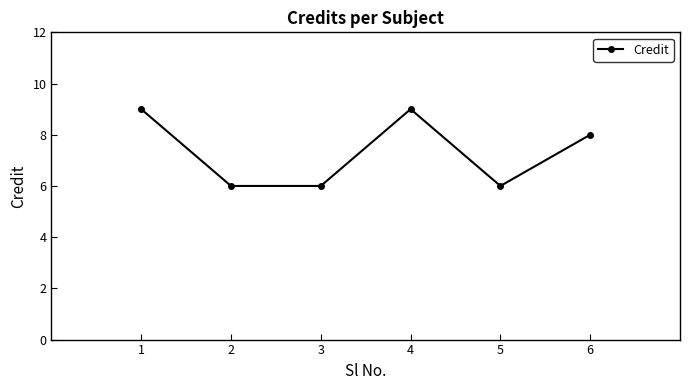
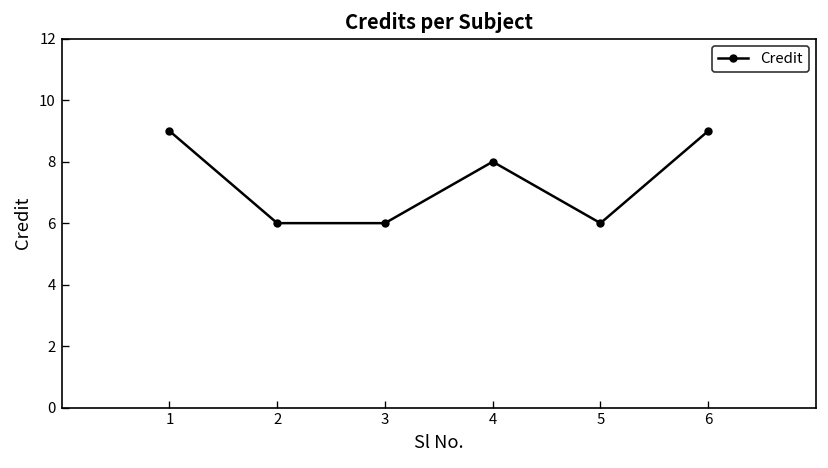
  {
    "1": 9,
    "2": 6,
    "3": 6,
-   "4": 9,
+   "4": 8,
    "5": 6,
-   "6": 8
+   "6": 9
  }
